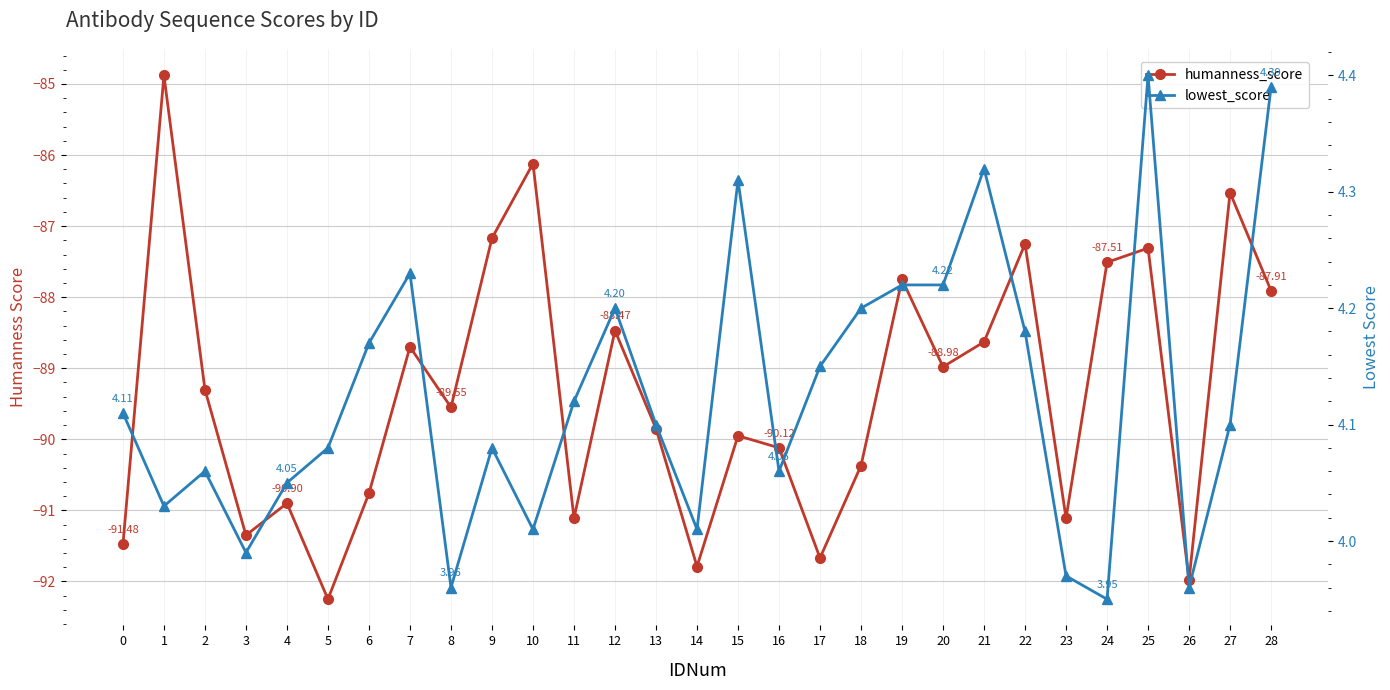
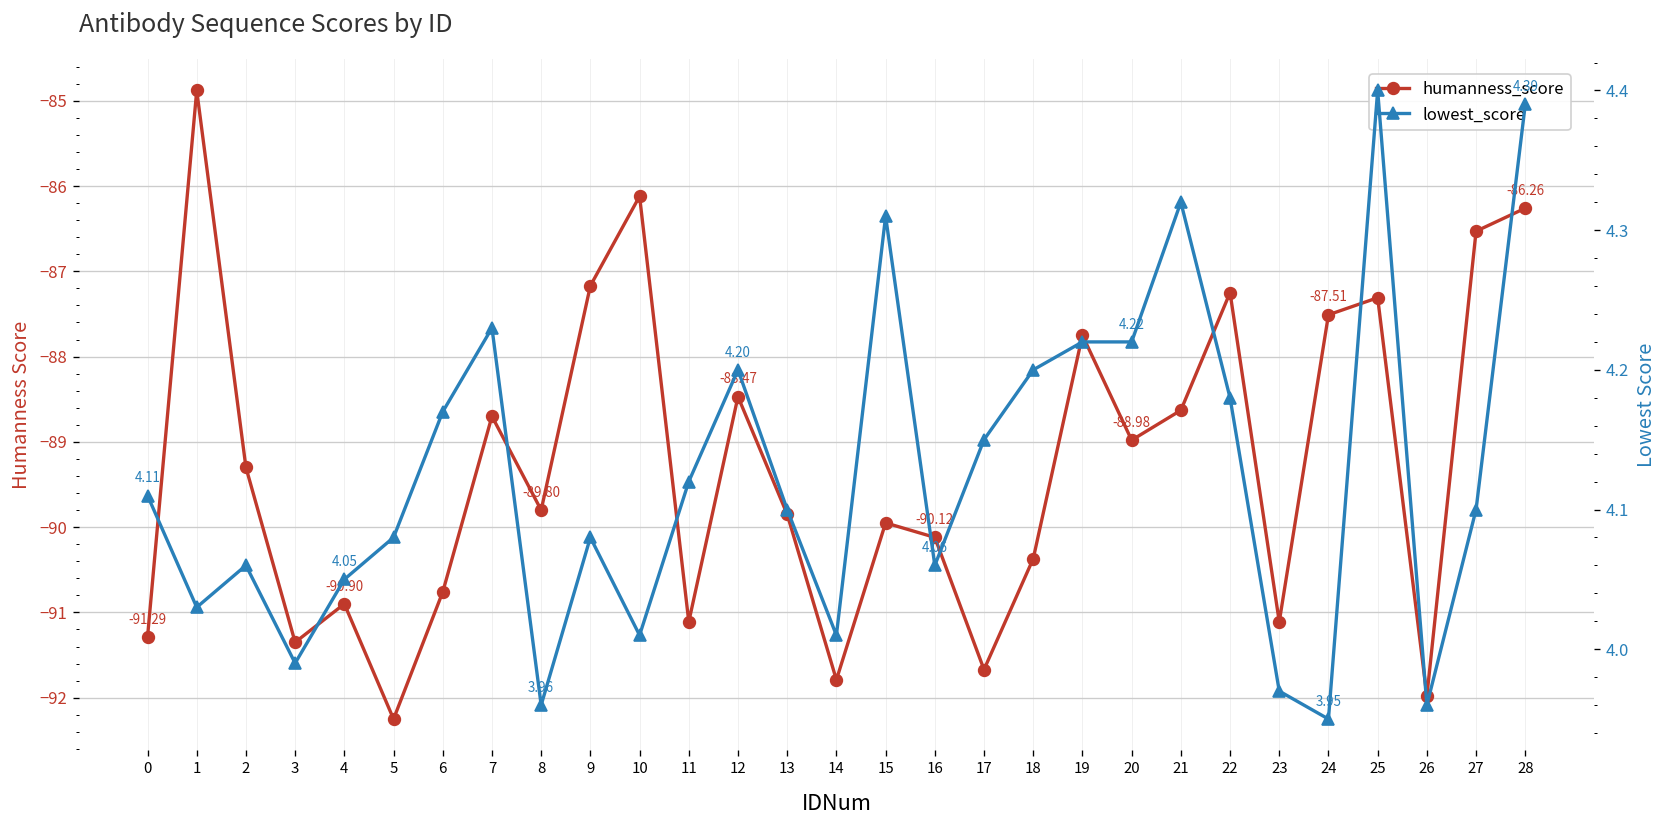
  {
    "humanness_score": {
-     "0": -91.48,
-     "8": -89.55,
+     "0": -91.29,
+     "8": -89.80,
      "12": -88.47,
      "16": -90.12,
      "20": -88.98,
      "24": -87.51,
-     "28": -87.91
+     "28": -86.26
    },
    "lowest_score": {
      "0": 4.11,
      "4": 4.05,
      "8": 3.96,
      "12": 4.20,
      "16": 4.06,
      "20": 4.22,
      "24": 3.95
    }
  }
